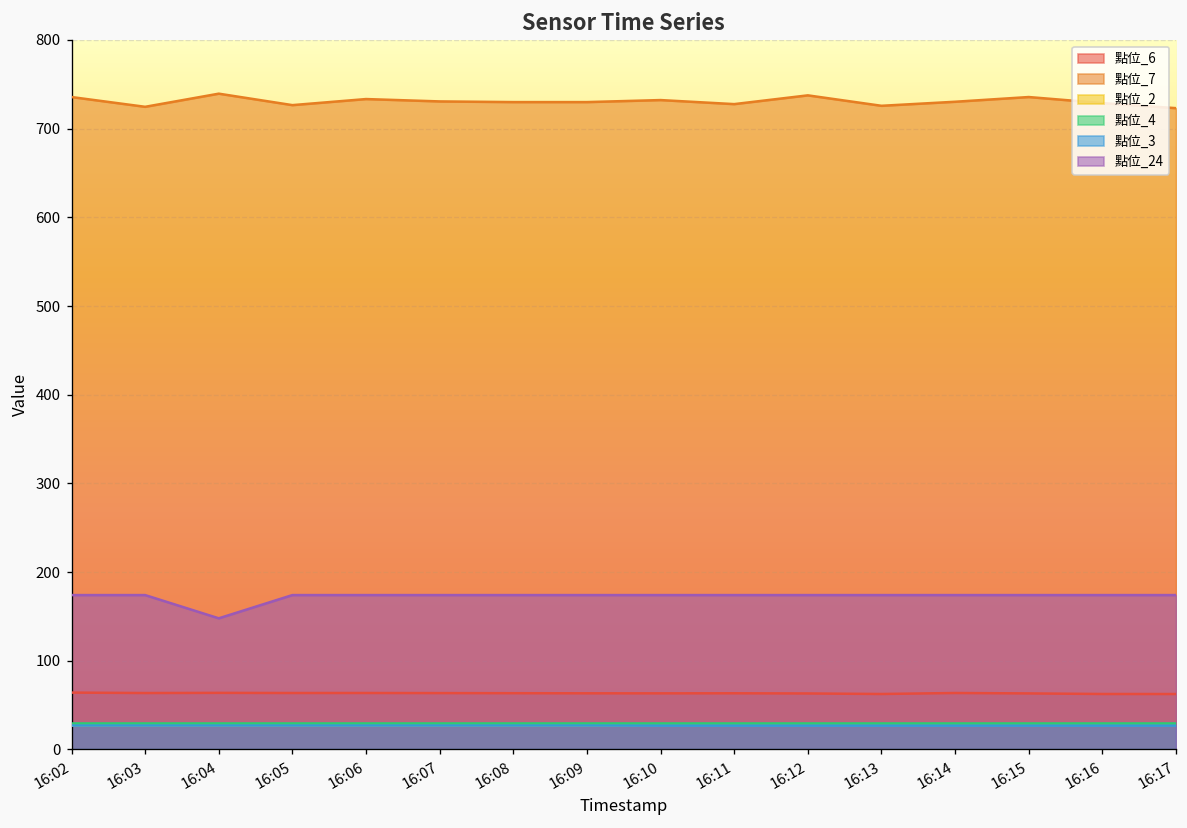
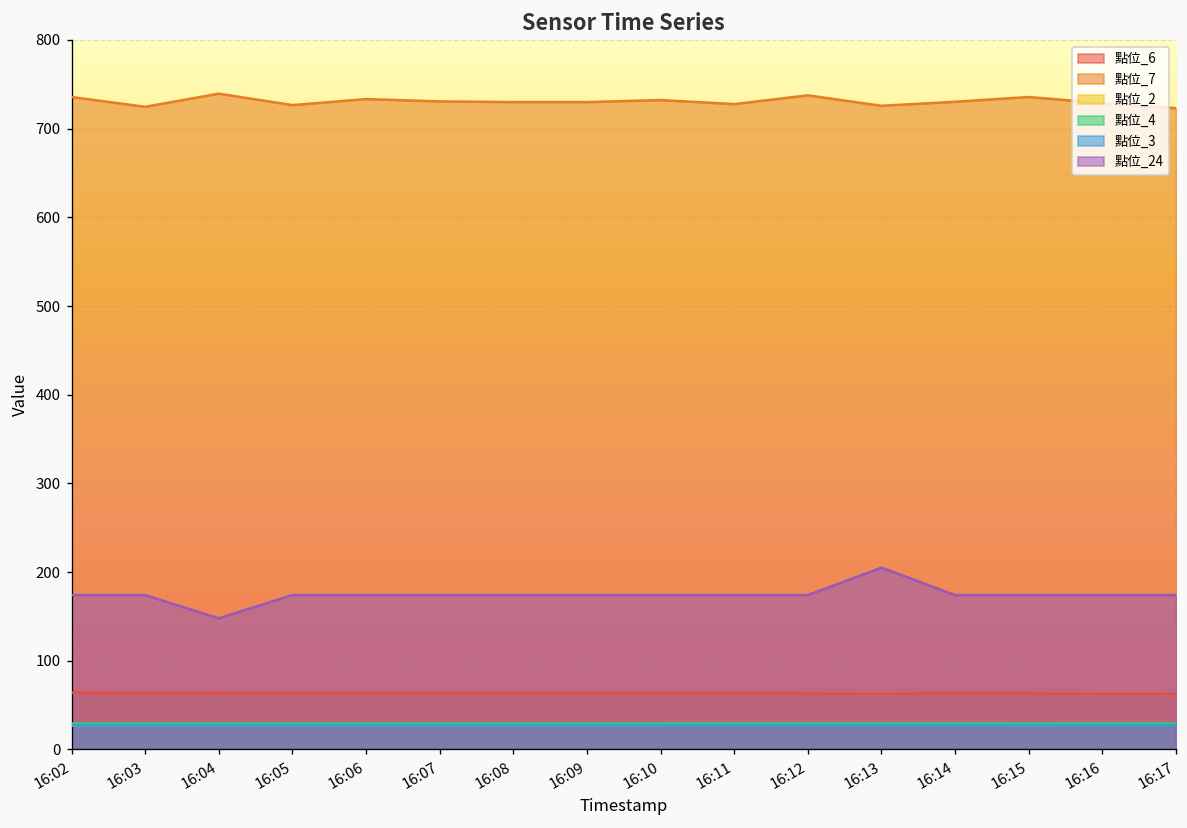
  {
    "點位_24": {
      "16:02": 170,
      "16:03": 170,
      "16:04": 150,
      "16:05": 170,
      "16:06": 170,
      "16:07": 170,
      "16:08": 170,
      "16:09": 170,
      "16:10": 170,
      "16:11": 170,
      "16:12": 170,
-     "16:13": 170,
+     "16:13": 210,
      "16:14": 170,
      "16:15": 170,
      "16:16": 170,
      "16:17": 170
    }
  }
